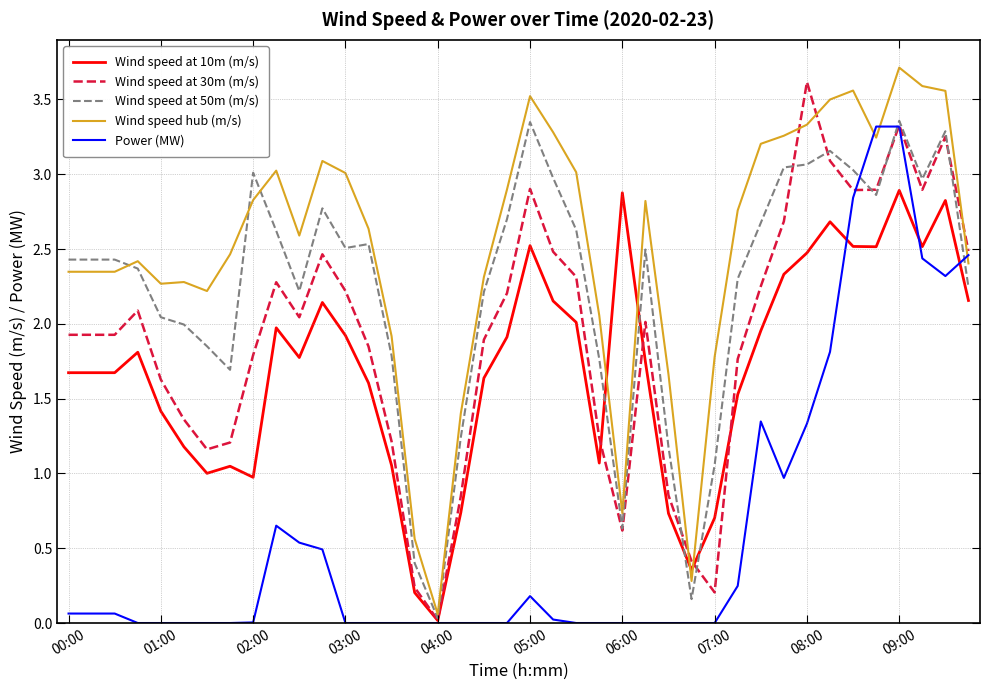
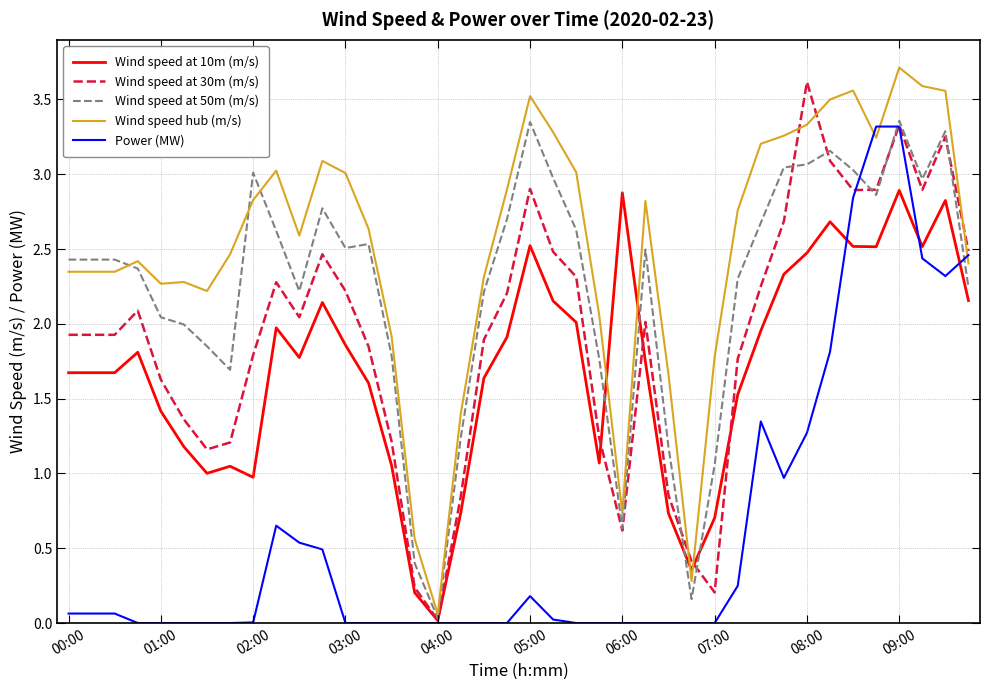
  {
    "Wind speed at 10m (m/s)": {
      "00:00": 1.67,
      "01:00": 1.42,
      "02:00": 0.97,
-     "03:00": 1.92,
+     "03:00": 1.86,
      "05:00": 2.52,
      "06:00": 2.88,
      "07:00": 0.70,
      "08:00": 2.47,
      "09:00": 2.89
    },
    "Wind speed at 30m (m/s)": {
      "00:00": 1.93,
      "01:00": 1.63,
      "02:00": 1.79,
      "03:00": 2.22,
      "05:00": 2.90,
      "07:00": 0.20,
      "08:00": 3.62
    },
    "Wind speed at 50m (m/s)": {
      "00:00": 2.43,
      "01:00": 2.04,
      "02:00": 3.01,
      "03:00": 2.51,
      "05:00": 3.35,
      "07:00": 1.06,
      "08:00": 3.07,
      "09:00": 3.36
    },
    "Wind speed hub (m/s)": {
      "00:00": 2.35,
      "01:00": 2.27,
      "02:00": 2.83,
      "03:00": 3.01,
      "04:00": 0.06,
      "05:00": 3.52,
      "06:00": 0.73,
      "07:00": 1.78,
      "08:00": 3.33,
      "09:00": 3.71
    },
    "Power (MW)": {
      "00:00": 0.06,
      "01:00": 0.00,
      "02:00": 0.00,
      "03:00": 0.00,
      "05:00": 0.18,
      "06:00": 0.00,
      "07:00": 0.00,
-     "08:00": 1.33
+     "08:00": 1.27
    }
  }
